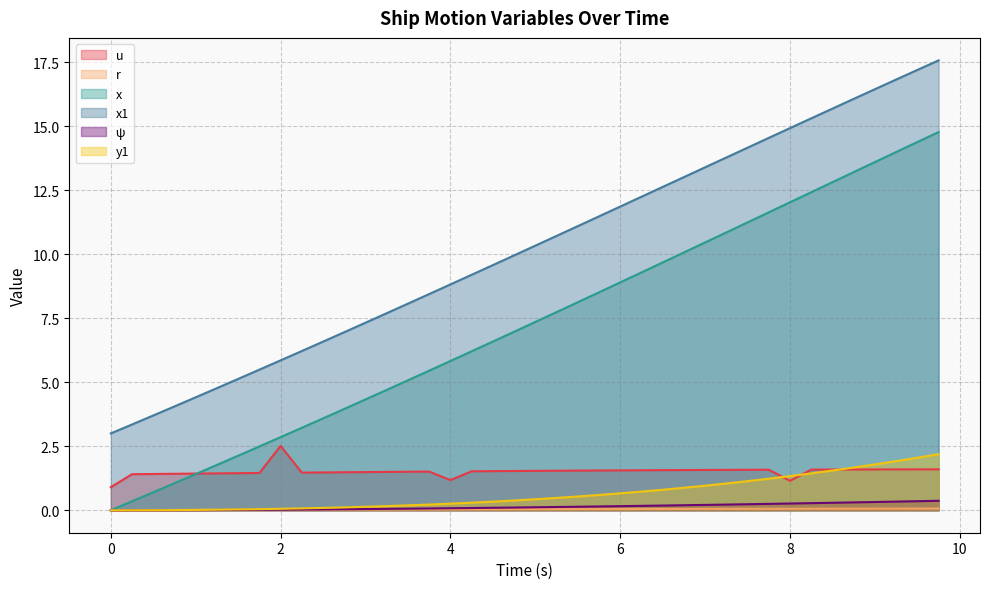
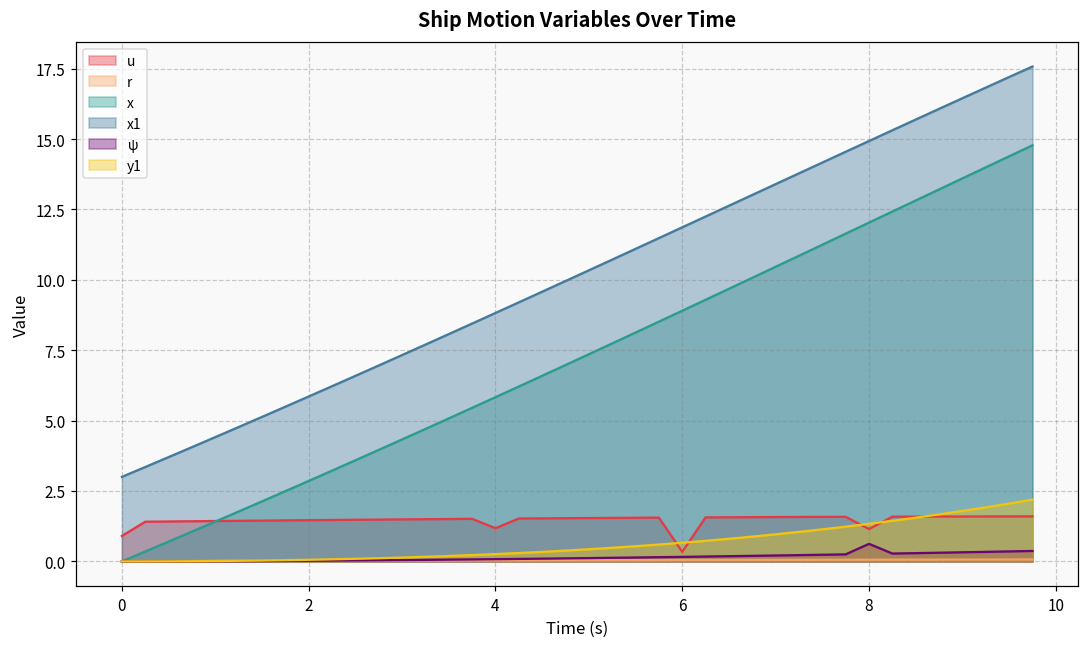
  {
    "u": {
      "0": 0.9,
-     "2": 2.5,
+     "2": 1.5,
      "4": 1.2,
-     "6": 1.6,
+     "6": 0.3,
      "8": 1.1
    },
    "ψ": {
      "6": 0.2,
-     "8": 0.3
+     "8": 0.6
    }
  }
